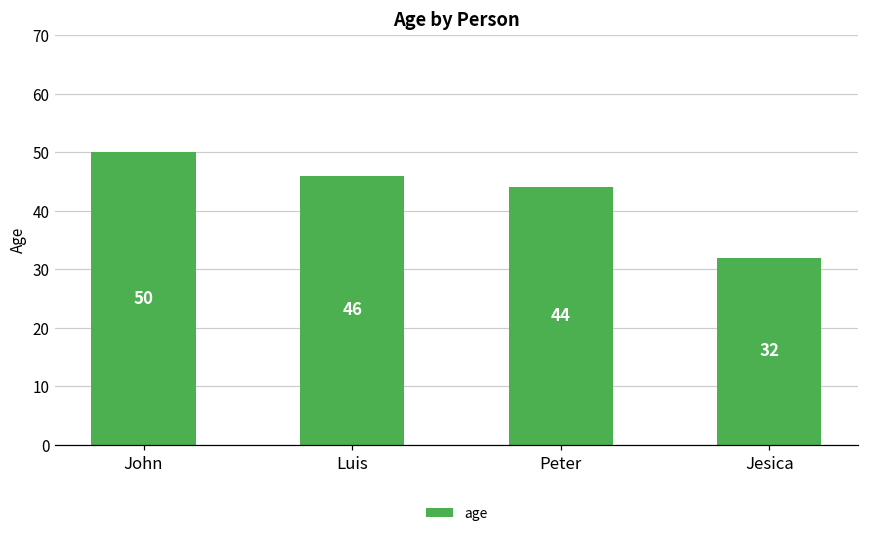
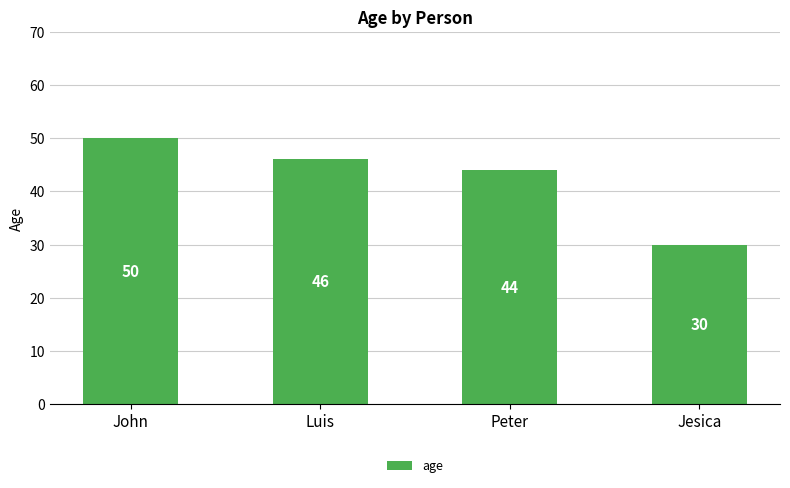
  {
    "John": 50,
    "Luis": 46,
    "Peter": 44,
-   "Jesica": 32
+   "Jesica": 30
  }
